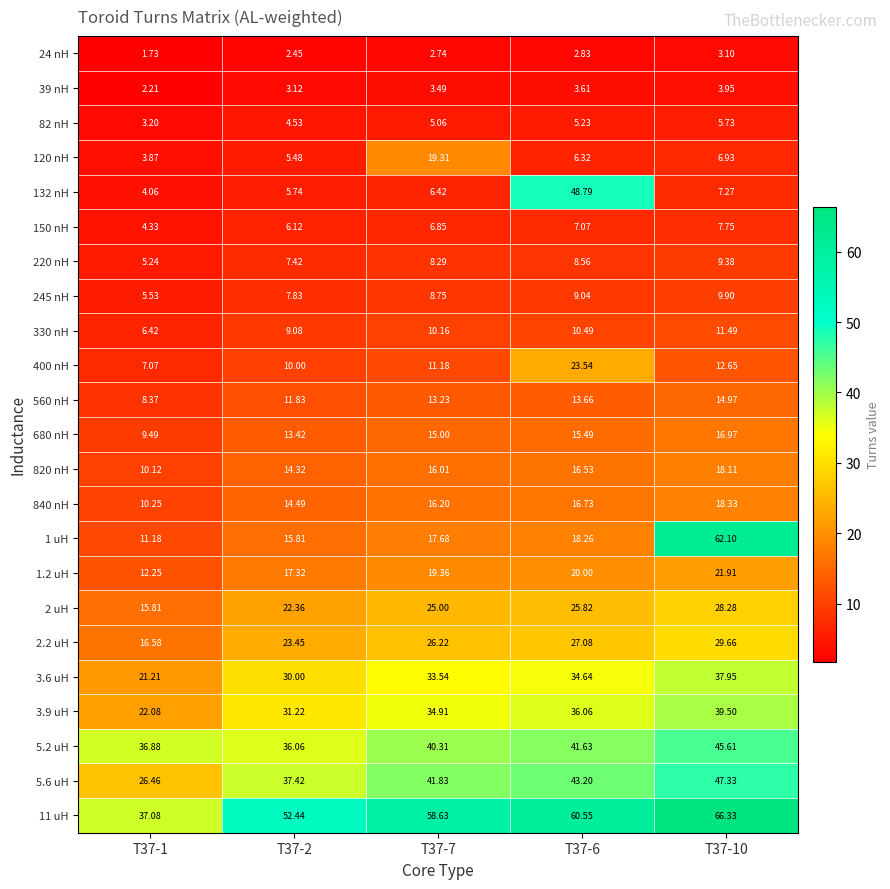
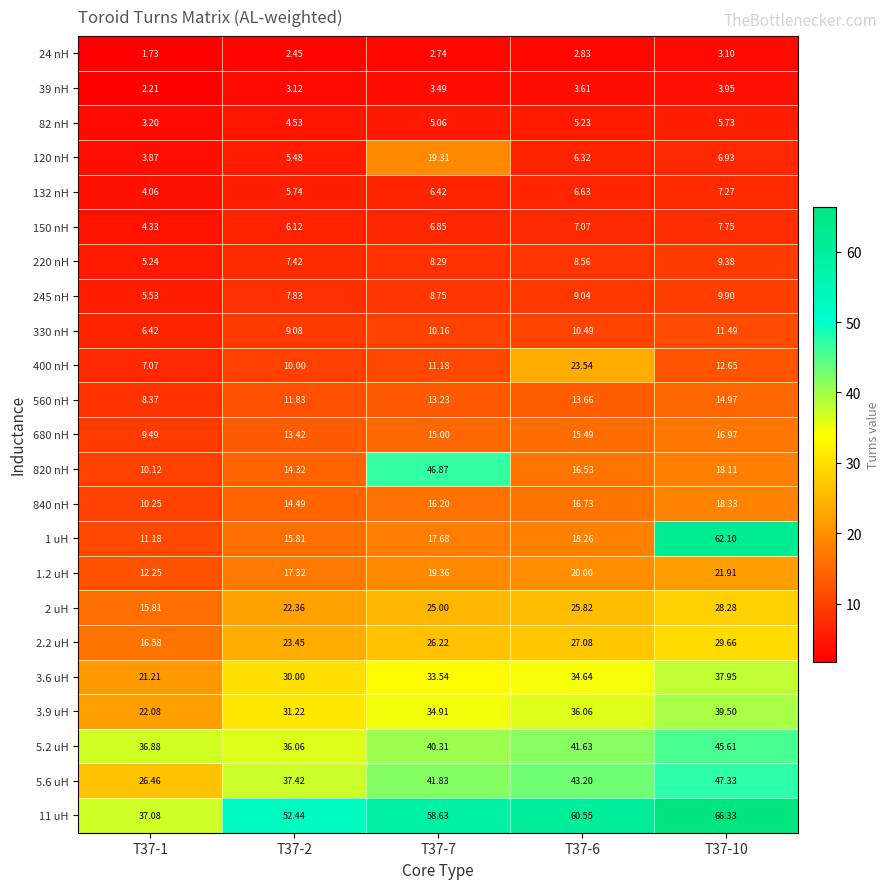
  {
    "24 nH": {
      "T37-1": 1.73,
      "T37-2": 2.45,
      "T37-7": 2.74,
      "T37-6": 2.83,
      "T37-10": 3.10
    },
    "39 nH": {
      "T37-1": 2.21,
      "T37-2": 3.12,
      "T37-7": 3.49,
      "T37-6": 3.61,
      "T37-10": 3.95
    },
    "82 nH": {
      "T37-1": 3.20,
      "T37-2": 4.53,
      "T37-7": 5.06,
      "T37-6": 5.23,
      "T37-10": 5.73
    },
    "120 nH": {
      "T37-1": 3.87,
      "T37-2": 5.48,
      "T37-7": 19.31,
      "T37-6": 6.32,
      "T37-10": 6.93
    },
    "132 nH": {
      "T37-1": 4.06,
      "T37-2": 5.74,
      "T37-7": 6.42,
-     "T37-6": 48.79,
+     "T37-6": 6.63,
      "T37-10": 7.27
    },
    "150 nH": {
      "T37-1": 4.33,
      "T37-2": 6.12,
      "T37-7": 6.85,
      "T37-6": 7.07,
      "T37-10": 7.75
    },
    "220 nH": {
      "T37-1": 5.24,
      "T37-2": 7.42,
      "T37-7": 8.29,
      "T37-6": 8.56,
      "T37-10": 9.38
    },
    "245 nH": {
      "T37-1": 5.53,
      "T37-2": 7.83,
      "T37-7": 8.75,
      "T37-6": 9.04,
      "T37-10": 9.90
    },
    "330 nH": {
      "T37-1": 6.42,
      "T37-2": 9.08,
      "T37-7": 10.16,
      "T37-6": 10.49,
      "T37-10": 11.49
    },
    "400 nH": {
      "T37-1": 7.07,
      "T37-2": 10.00,
      "T37-7": 11.18,
      "T37-6": 23.54,
      "T37-10": 12.65
    },
    "560 nH": {
      "T37-1": 8.37,
      "T37-2": 11.83,
      "T37-7": 13.23,
      "T37-6": 13.66,
      "T37-10": 14.97
    },
    "680 nH": {
      "T37-1": 9.49,
      "T37-2": 13.42,
      "T37-7": 15.00,
      "T37-6": 15.49,
      "T37-10": 16.97
    },
    "820 nH": {
      "T37-1": 10.12,
      "T37-2": 14.32,
-     "T37-7": 16.01,
+     "T37-7": 46.87,
      "T37-6": 16.53,
      "T37-10": 18.11
    },
    "840 nH": {
      "T37-1": 10.25,
      "T37-2": 14.49,
      "T37-7": 16.20,
      "T37-6": 16.73,
      "T37-10": 18.33
    },
    "1 uH": {
      "T37-1": 11.18,
      "T37-2": 15.81,
      "T37-7": 17.68,
      "T37-6": 18.26,
      "T37-10": 62.10
    },
    "1.2 uH": {
      "T37-1": 12.25,
      "T37-2": 17.32,
      "T37-7": 19.36,
      "T37-6": 20.00,
      "T37-10": 21.91
    },
    "2 uH": {
      "T37-1": 15.81,
      "T37-2": 22.36,
      "T37-7": 25.00,
      "T37-6": 25.82,
      "T37-10": 28.28
    },
    "2.2 uH": {
      "T37-1": 16.58,
      "T37-2": 23.45,
      "T37-7": 26.22,
      "T37-6": 27.08,
      "T37-10": 29.66
    },
    "3.6 uH": {
      "T37-1": 21.21,
      "T37-2": 30.00,
      "T37-7": 33.54,
      "T37-6": 34.64,
      "T37-10": 37.95
    },
    "3.9 uH": {
      "T37-1": 22.08,
      "T37-2": 31.22,
      "T37-7": 34.91,
      "T37-6": 36.06,
      "T37-10": 39.50
    },
    "5.2 uH": {
      "T37-1": 36.88,
      "T37-2": 36.06,
      "T37-7": 40.31,
      "T37-6": 41.63,
      "T37-10": 45.61
    },
    "5.6 uH": {
      "T37-1": 26.46,
      "T37-2": 37.42,
      "T37-7": 41.83,
      "T37-6": 43.20,
      "T37-10": 47.33
    },
    "11 uH": {
      "T37-1": 37.08,
      "T37-2": 52.44,
      "T37-7": 58.63,
      "T37-6": 60.55,
      "T37-10": 66.33
    }
  }
